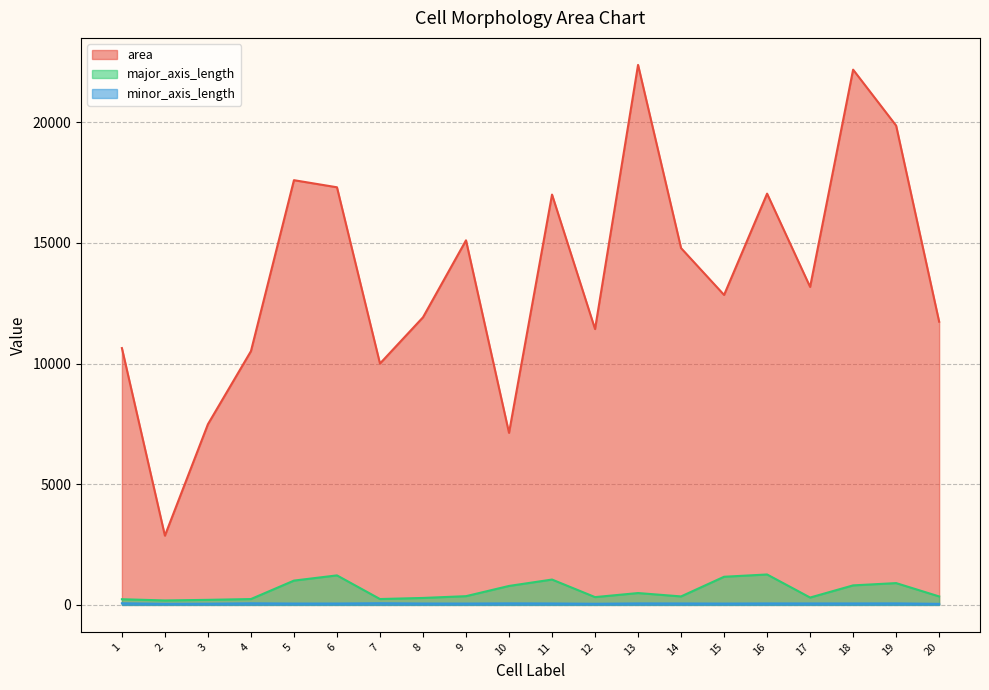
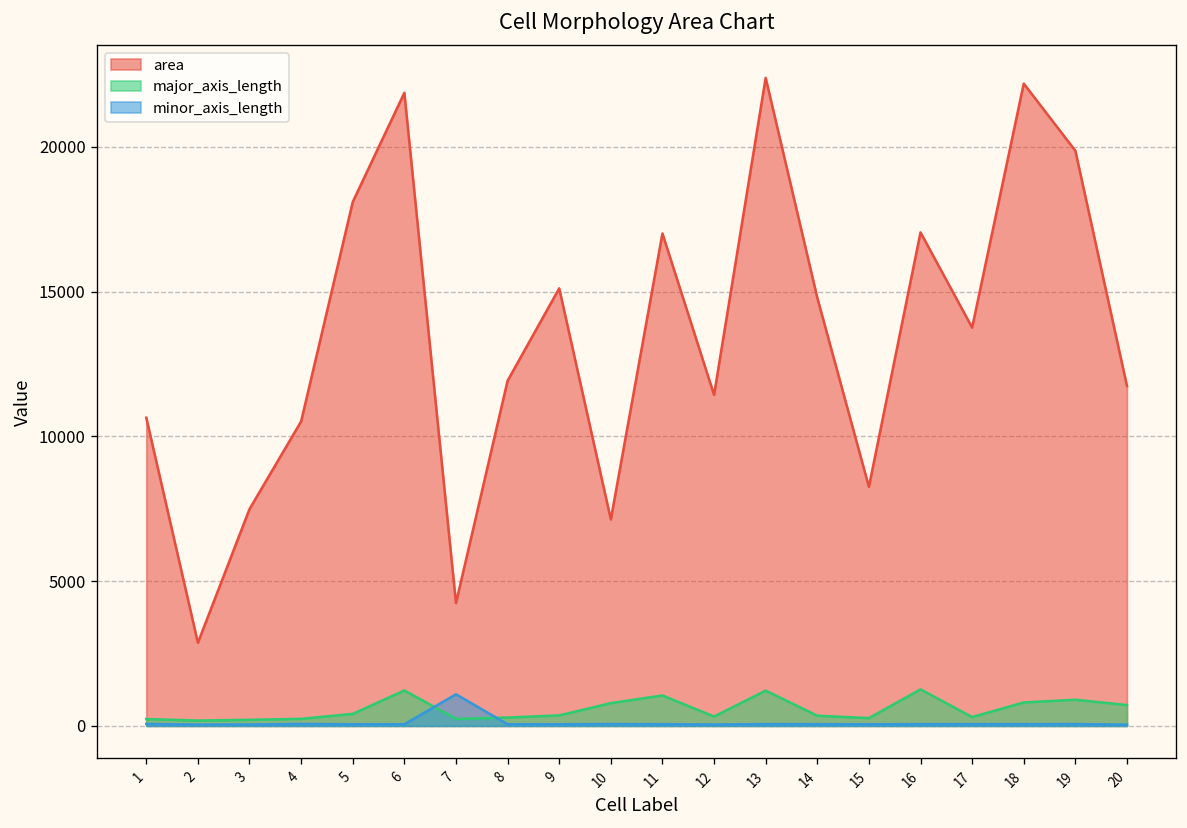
  {
    "area": {
      "1": 10600,
      "2": 2900,
      "3": 7500,
      "4": 10500,
-     "5": 17600,
-     "6": 17300,
-     "7": 10000,
+     "5": 18100,
+     "6": 21900,
+     "7": 4200,
      "8": 11900,
      "9": 15100,
      "10": 7100,
      "11": 17000,
      "12": 11400,
      "13": 22400,
      "14": 14800,
-     "15": 12800,
+     "15": 8300,
      "16": 17000,
-     "17": 13200,
+     "17": 13800,
      "18": 22200,
      "19": 19900,
      "20": 11700
    },
    "major_axis_length": {
      "1": 200,
      "2": 200,
      "3": 200,
      "4": 200,
-     "5": 1000,
+     "5": 400,
      "6": 1200,
      "7": 200,
      "8": 300,
      "9": 400,
      "10": 800,
      "11": 1100,
      "12": 300,
-     "13": 500,
+     "13": 1200,
      "14": 400,
-     "15": 1200,
+     "15": 300,
      "16": 1300,
      "17": 300,
      "18": 800,
      "19": 900,
-     "20": 400
+     "20": 700
    },
    "minor_axis_length": {
      "1": 100,
      "2": 0,
      "3": 0,
      "4": 100,
      "5": 100,
      "6": 100,
-     "7": 100,
+     "7": 1100,
      "8": 100,
      "9": 100,
      "10": 100,
      "11": 100,
      "12": 0,
      "13": 100,
      "14": 100,
      "15": 100,
      "16": 100,
      "17": 100,
      "18": 100,
      "19": 100,
      "20": 0
    }
  }
